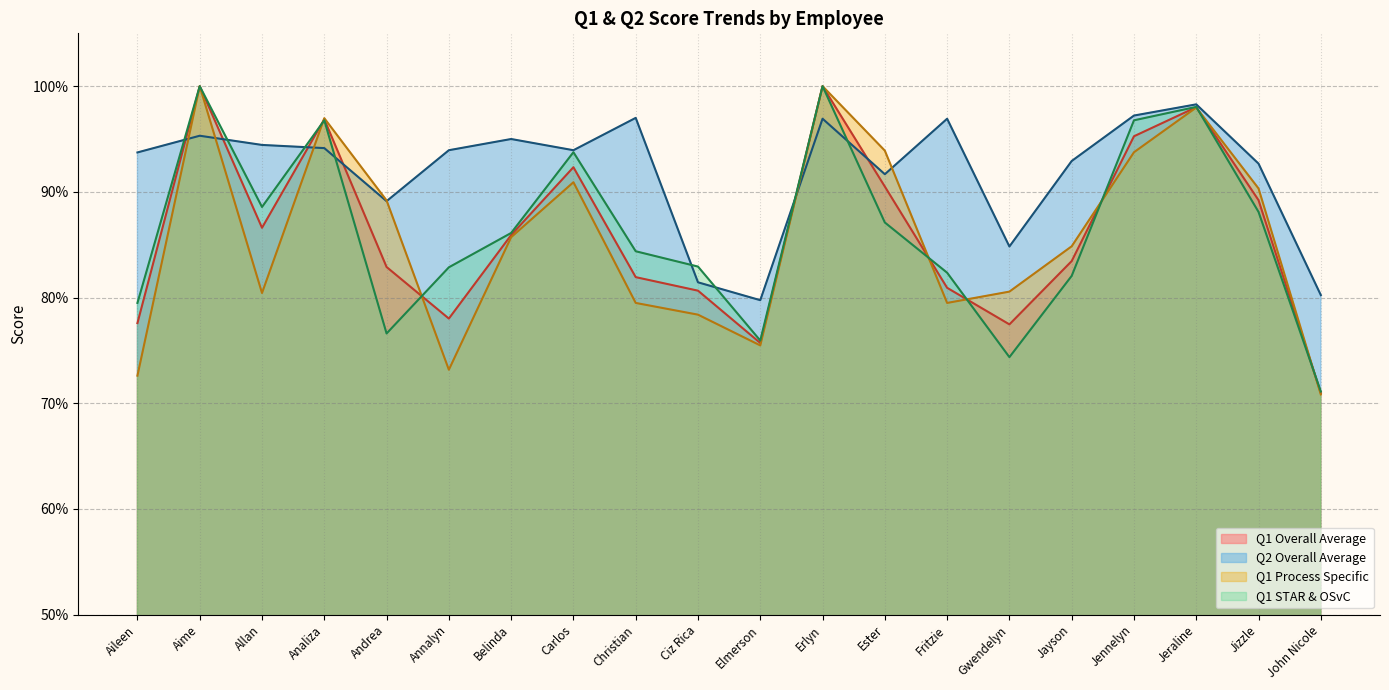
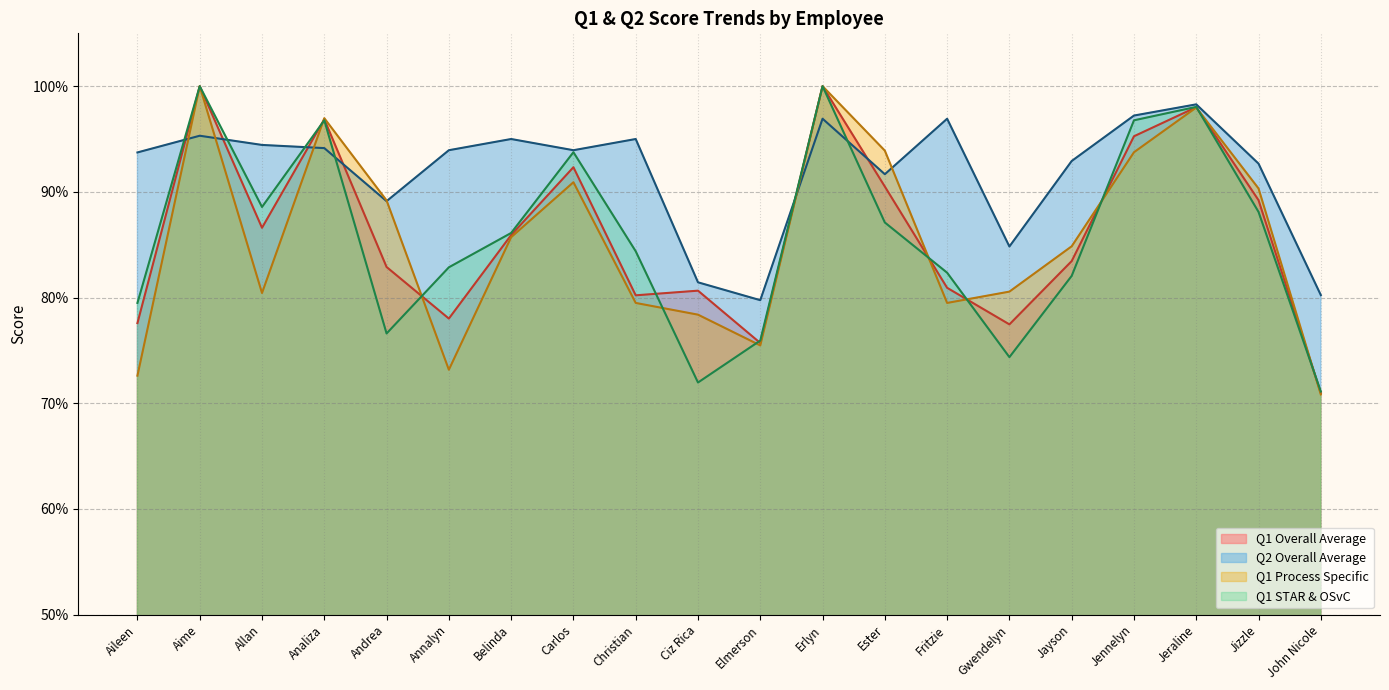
  {
    "Q1 Overall Average": {
      "Aileen": "77.6%",
      "Allan": "86.6%",
      "Andrea": "82.9%",
      "Annalyn": "78.0%",
      "Carlos": "92.3%",
-     "Christian": "81.9%",
+     "Christian": "80.2%",
      "Ciz Rica": "80.7%",
      "Ester": "90.5%",
      "Fritzie": "80.9%",
      "Gwendelyn": "77.5%",
      "Jayson": "83.5%",
      "Jennelyn": "95.3%",
      "Jizzle": "89.2%"
    },
    "Q2 Overall Average": {
      "Aileen": "93.7%",
      "Aime": "95.3%",
      "Allan": "94.4%",
      "Analiza": "94.1%",
      "Annalyn": "93.9%",
      "Belinda": "95.0%",
-     "Christian": "97.0%",
+     "Christian": "95.0%",
      "Ciz Rica": "81.4%",
      "Elmerson": "79.8%",
      "Erlyn": "96.9%",
      "Ester": "91.7%",
      "Fritzie": "96.9%",
      "Gwendelyn": "84.8%",
      "Jayson": "92.9%",
      "Jennelyn": "97.2%",
      "Jizzle": "92.7%",
      "John Nicole": "80.2%"
    },
    "Q1 Process Specific": {
      "Aileen": "72.6%",
      "Allan": "80.4%",
      "Annalyn": "73.2%",
      "Carlos": "90.9%",
      "Christian": "79.5%",
      "Ciz Rica": "78.4%",
      "Ester": "93.9%",
      "Fritzie": "79.5%",
      "Gwendelyn": "80.6%",
      "Jayson": "84.9%",
      "Jennelyn": "93.8%",
      "Jizzle": "90.3%"
    },
    "Q1 STAR & OSvC": {
      "Aileen": "79.5%",
      "Allan": "88.6%",
      "Andrea": "76.6%",
      "Annalyn": "82.9%",
      "Christian": "84.4%",
-     "Ciz Rica": "82.9%",
+     "Ciz Rica": "72.0%",
      "Ester": "87.1%",
      "Fritzie": "82.4%",
      "Gwendelyn": "74.4%",
      "Jayson": "82.1%",
      "Jennelyn": "96.8%",
      "Jizzle": "88.1%"
    }
  }
